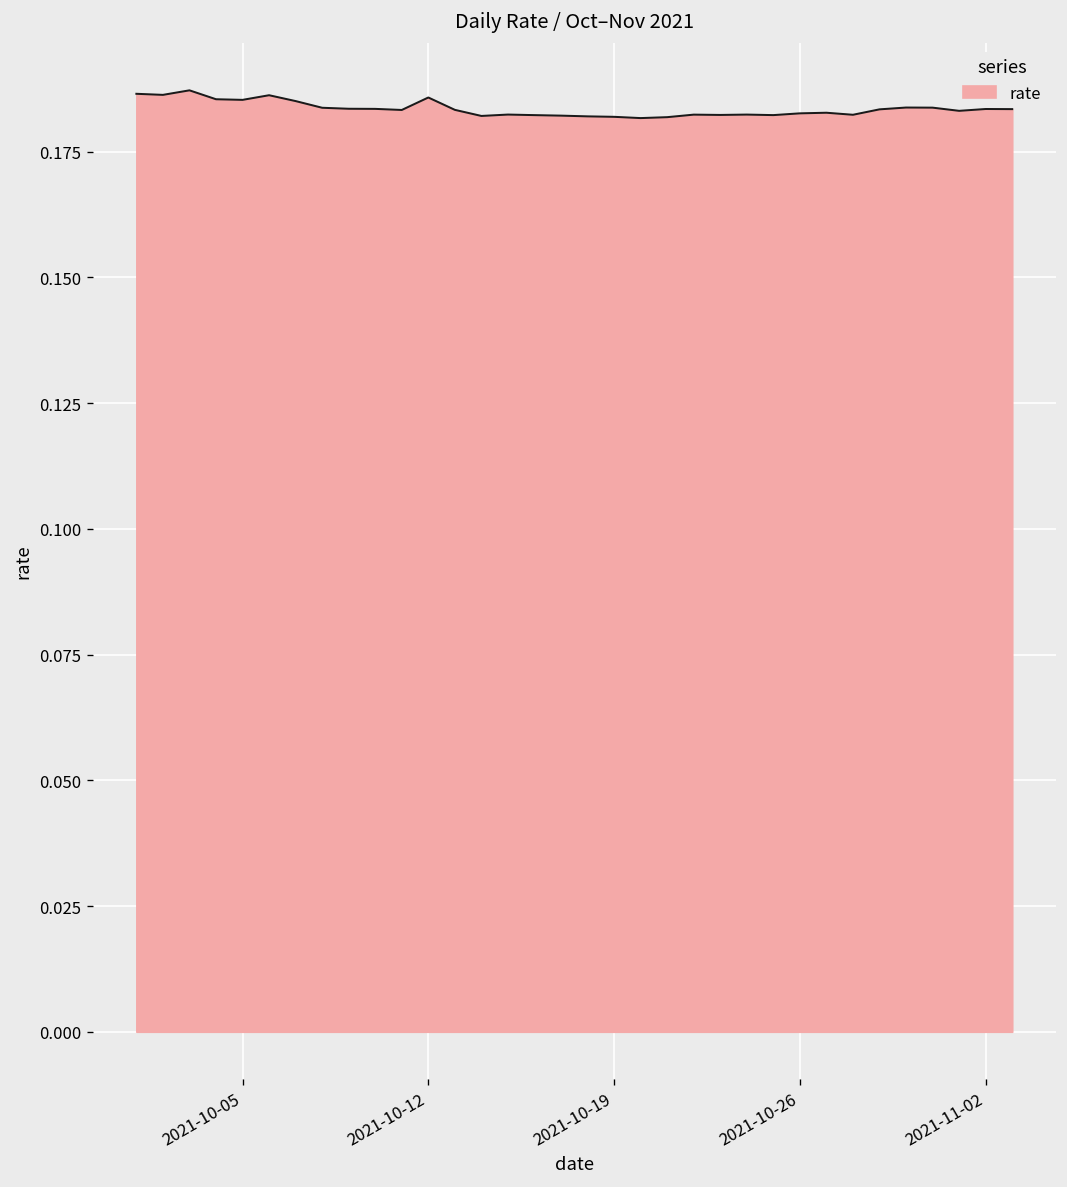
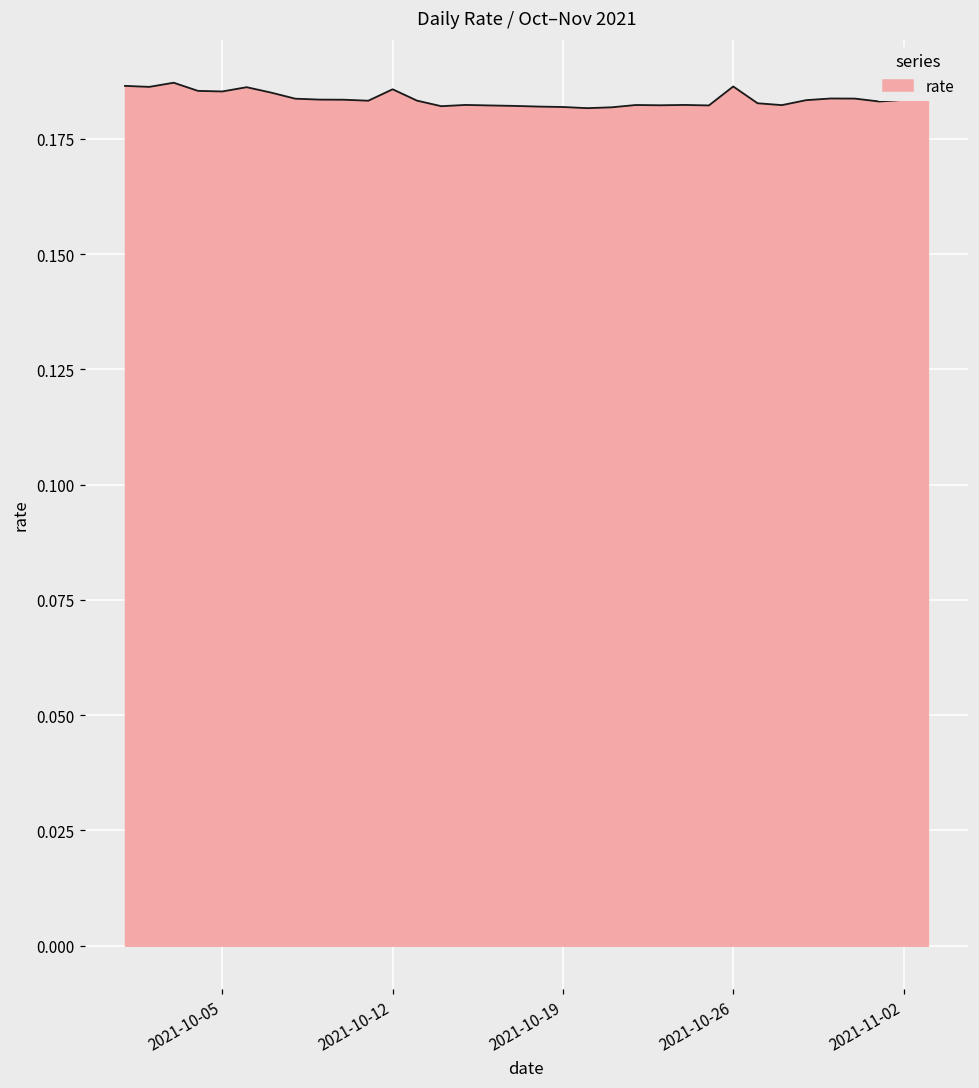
  {
    "2021-10-05": 0.185,
    "2021-10-12": 0.186,
    "2021-10-19": 0.182,
-   "2021-10-26": 0.183
+   "2021-10-26": 0.186
  }
